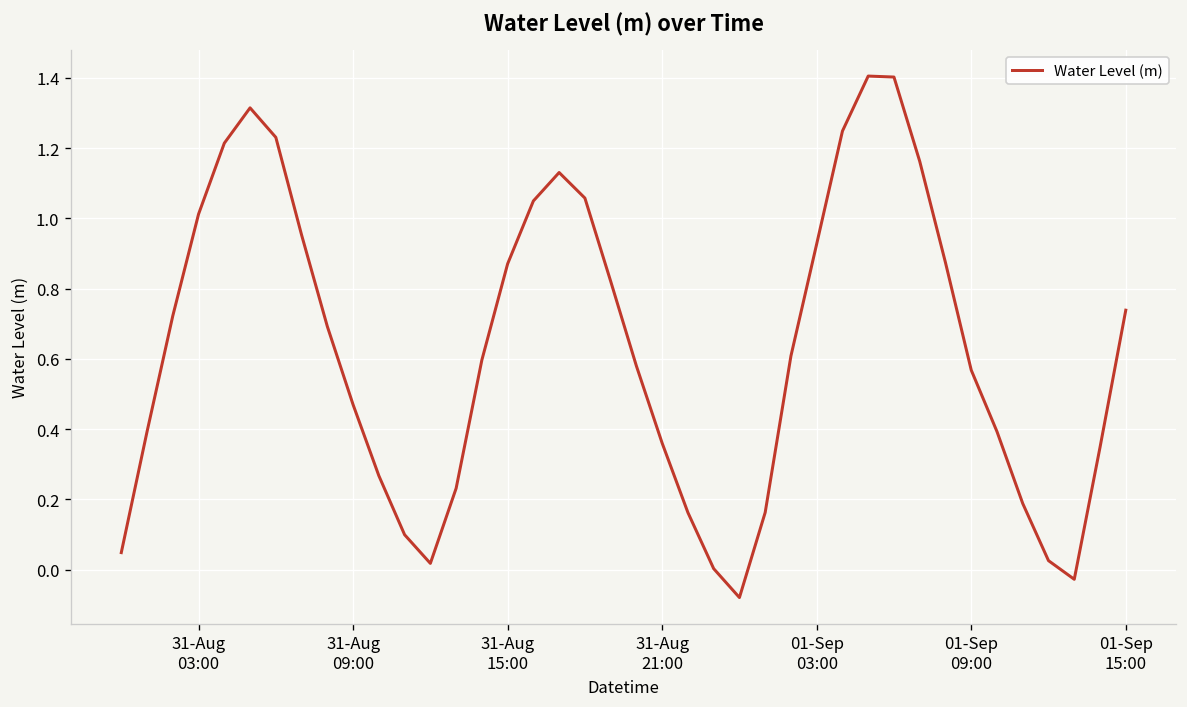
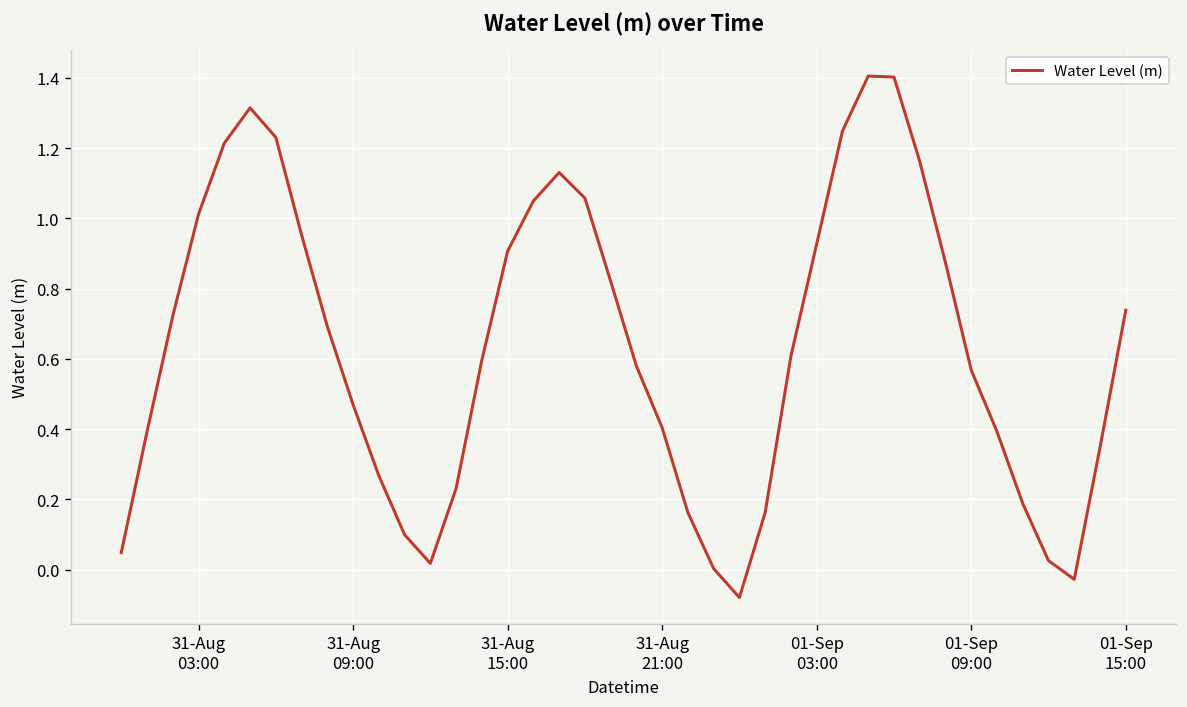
  {
    "31-Aug 03:00": 1.01,
    "31-Aug 09:00": 0.47,
-   "31-Aug 15:00": 0.87,
-   "31-Aug 21:00": 0.36,
+   "31-Aug 15:00": 0.91,
+   "31-Aug 21:00": 0.40,
    "01-Sep 03:00": 0.93,
    "01-Sep 09:00": 0.57,
    "01-Sep 15:00": 0.74
  }
